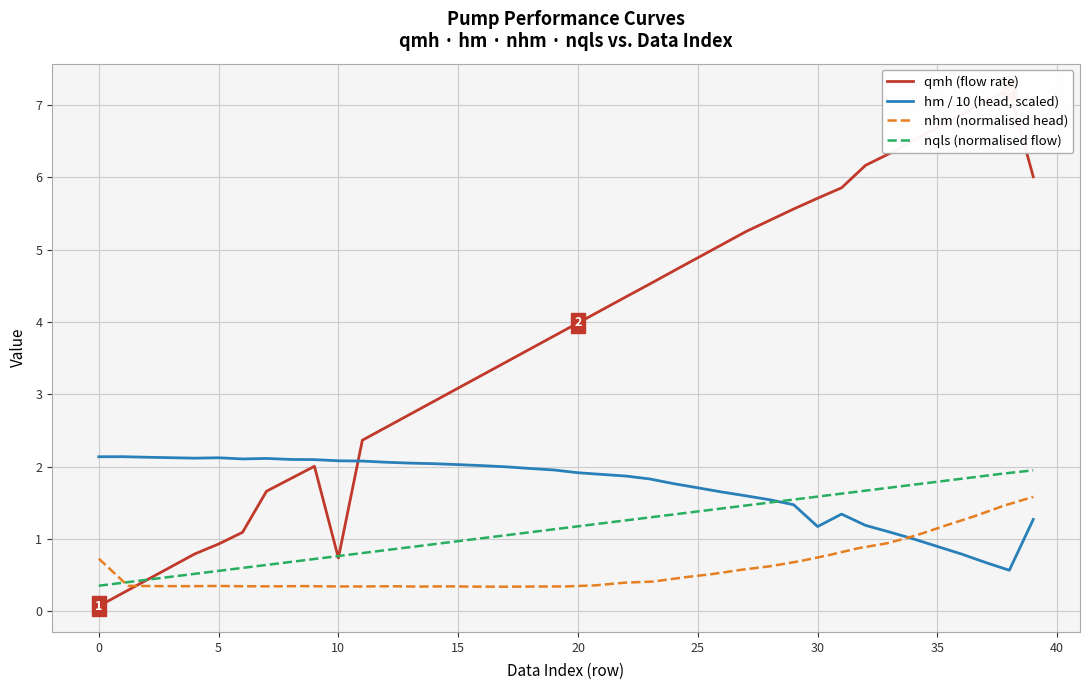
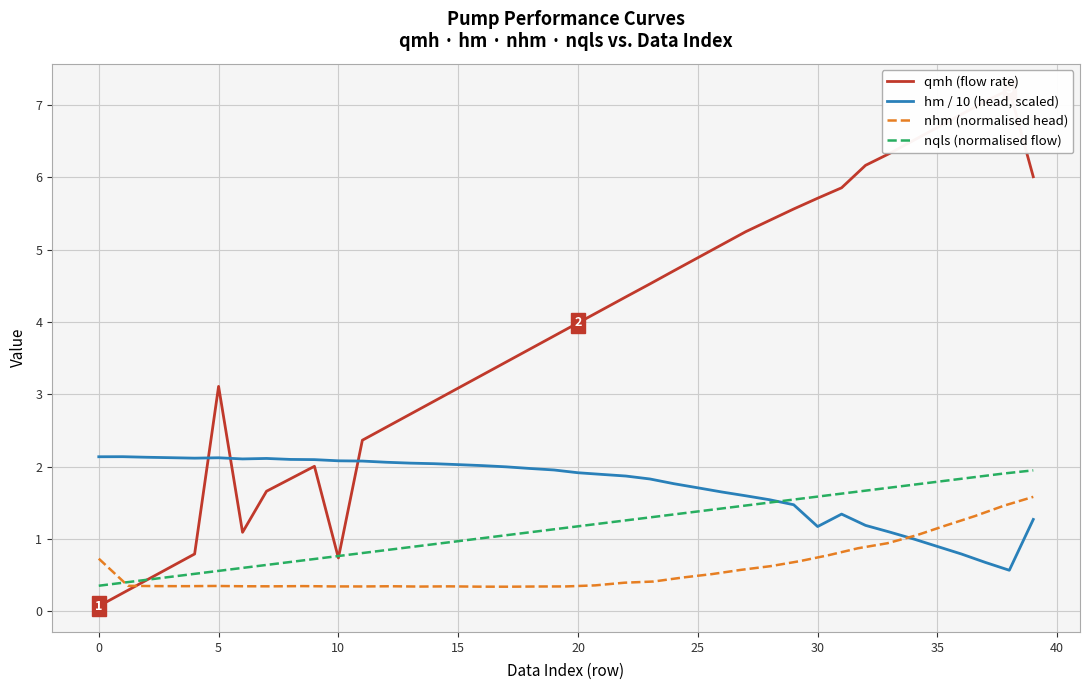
  {
    "qmh (flow rate)": {
-     "5": 0.9,
+     "5": 3.1,
      "10": 0.7,
      "15": 3.1,
      "25": 4.9,
      "30": 5.7
    },
    "hm / 10 (head, scaled)": {
      "0": 2.1,
      "5": 2.1,
      "10": 2.1,
      "15": 2.0,
      "20": 1.9,
      "25": 1.7,
      "30": 1.2,
      "35": 0.9
    },
    "nhm (normalised head)": {
      "0": 0.7
    },
    "nqls (normalised flow)": {
      "0": 0.4
    }
  }
